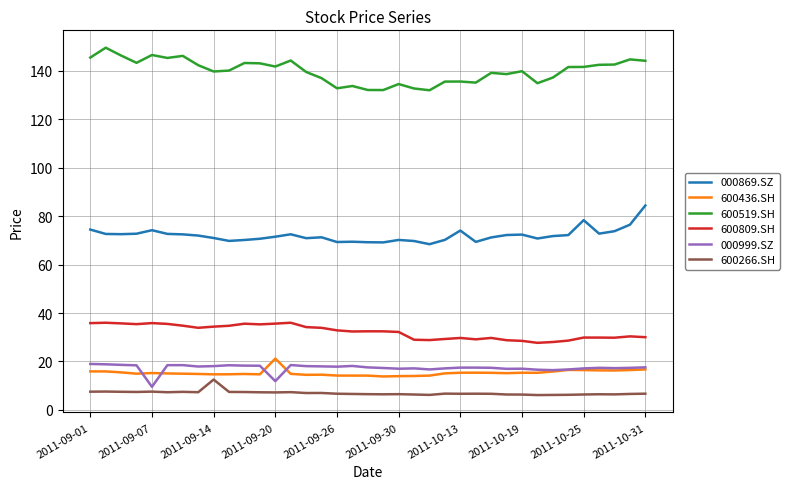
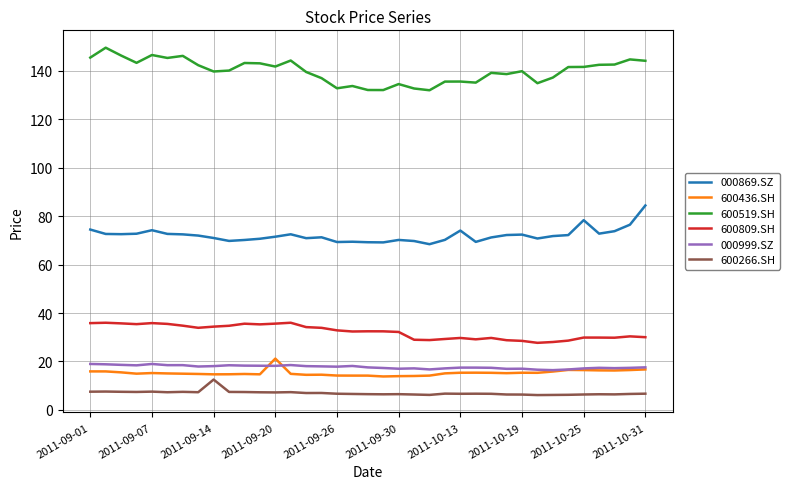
  {
    "000869.SZ": {
      "2011-09-01": 74,
      "2011-09-07": 74,
      "2011-09-14": 71,
      "2011-09-20": 72,
      "2011-09-26": 69,
      "2011-09-30": 70,
      "2011-10-13": 74,
      "2011-10-19": 72,
      "2011-10-25": 78,
      "2011-10-31": 84
    },
    "600436.SH": {
      "2011-09-01": 16,
      "2011-09-07": 15,
      "2011-09-14": 15,
      "2011-09-20": 21,
      "2011-09-26": 14,
      "2011-09-30": 14,
      "2011-10-13": 15,
      "2011-10-19": 15
    },
    "600519.SH": {
      "2011-09-01": 145,
      "2011-09-07": 147,
      "2011-09-14": 140,
      "2011-09-20": 142,
      "2011-09-26": 133,
      "2011-09-30": 135,
      "2011-10-13": 136,
      "2011-10-19": 140,
      "2011-10-25": 142,
      "2011-10-31": 144
    },
    "600809.SH": {
      "2011-09-01": 36,
      "2011-09-07": 36,
      "2011-09-14": 34,
      "2011-09-20": 36,
      "2011-09-26": 33,
      "2011-09-30": 32,
      "2011-10-13": 30,
      "2011-10-19": 29,
      "2011-10-25": 30,
      "2011-10-31": 30
    },
    "000999.SZ": {
      "2011-09-01": 19,
-     "2011-09-07": 10,
+     "2011-09-07": 19,
      "2011-09-14": 18,
-     "2011-09-20": 12,
+     "2011-09-20": 18,
      "2011-09-26": 18,
      "2011-09-30": 17,
      "2011-10-13": 17,
      "2011-10-19": 17
    },
    "600266.SH": {
      "2011-09-01": 8,
      "2011-09-07": 8,
      "2011-09-14": 13,
      "2011-09-20": 7,
      "2011-09-26": 7,
      "2011-09-30": 7,
      "2011-10-13": 7,
      "2011-10-19": 6,
      "2011-10-25": 6,
      "2011-10-31": 7
    }
  }
